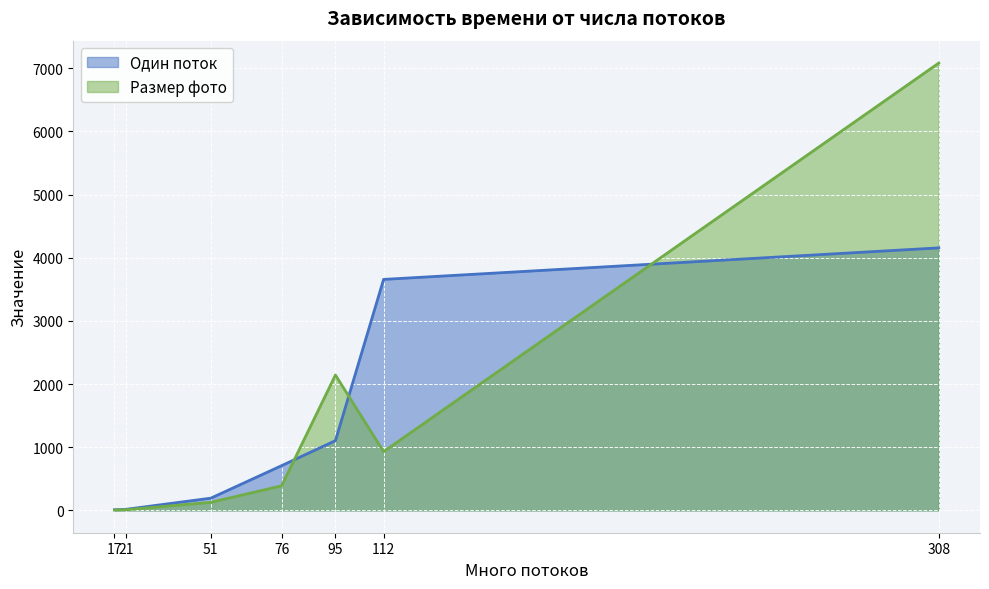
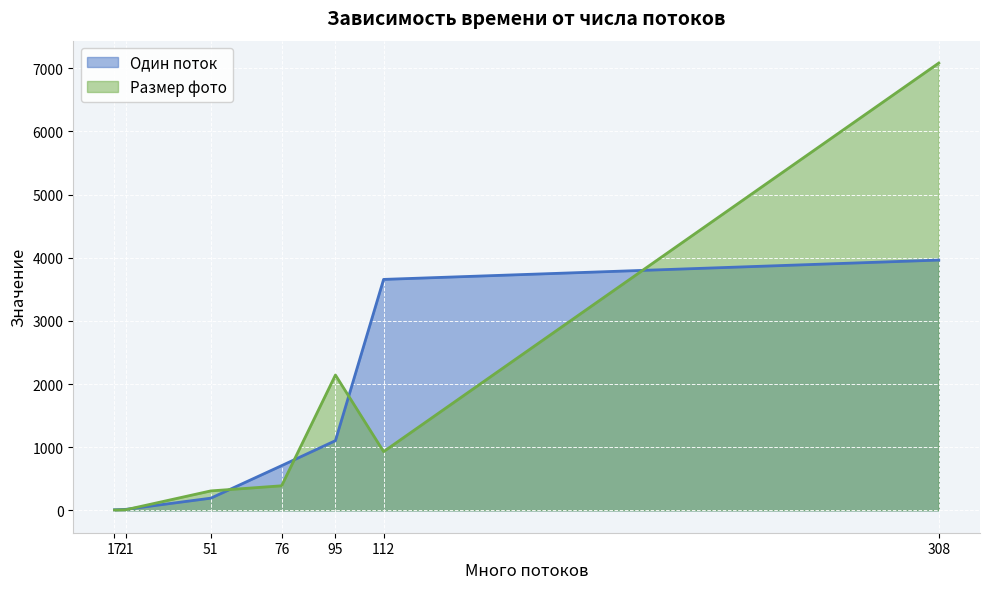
  {
    "Один поток": {
      "51": 200,
      "76": 700,
      "95": 1100,
      "112": 3700,
-     "308": 4200
+     "308": 4000
    },
    "Размер фото": {
-     "51": 100,
+     "51": 300,
      "76": 400,
      "95": 2100,
      "112": 900,
      "308": 7100
    }
  }
